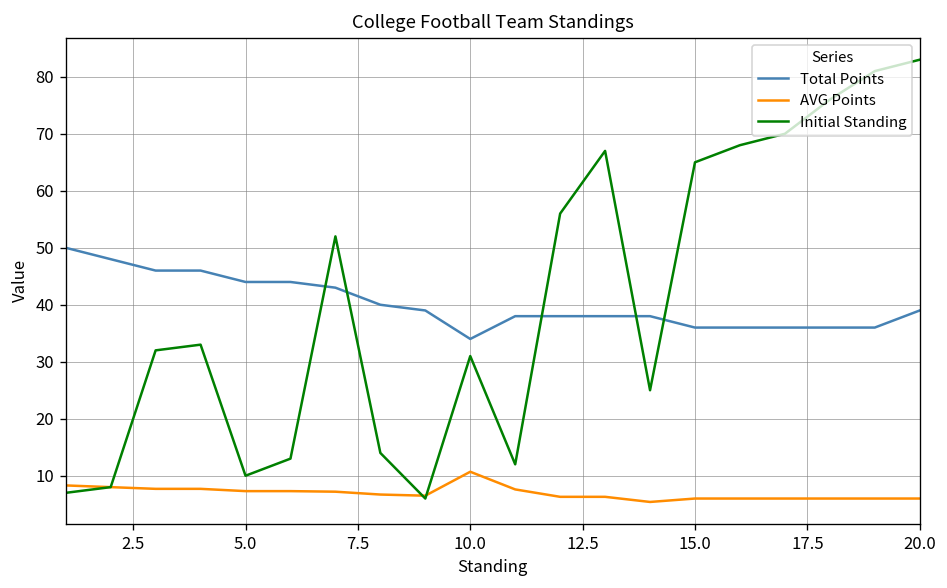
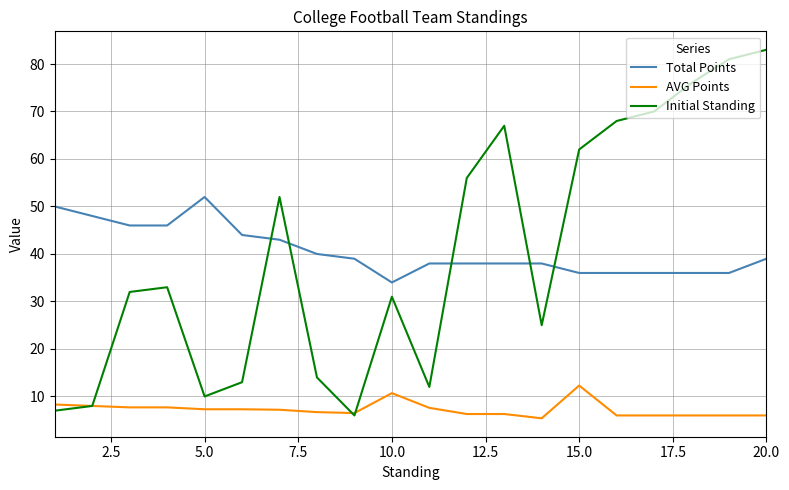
  {
    "Total Points": {
-     "5.0": 44,
+     "5.0": 52,
      "10.0": 34,
      "15.0": 36,
      "20.0": 39
    },
    "AVG Points": {
      "5.0": 7,
      "10.0": 11,
-     "15.0": 6,
+     "15.0": 12,
      "20.0": 6
    },
    "Initial Standing": {
      "5.0": 10,
      "10.0": 31,
-     "15.0": 65,
+     "15.0": 62,
      "20.0": 83
    }
  }
